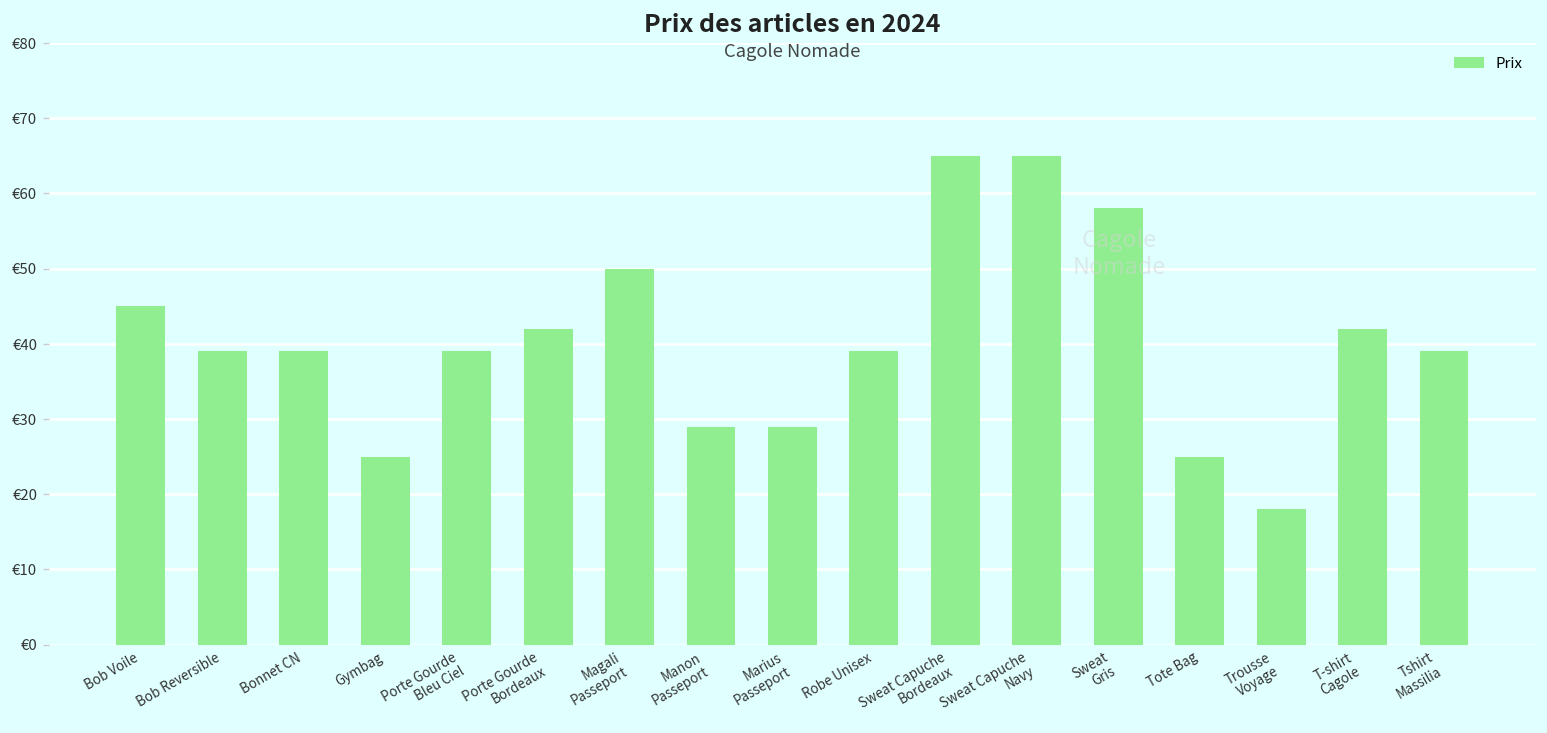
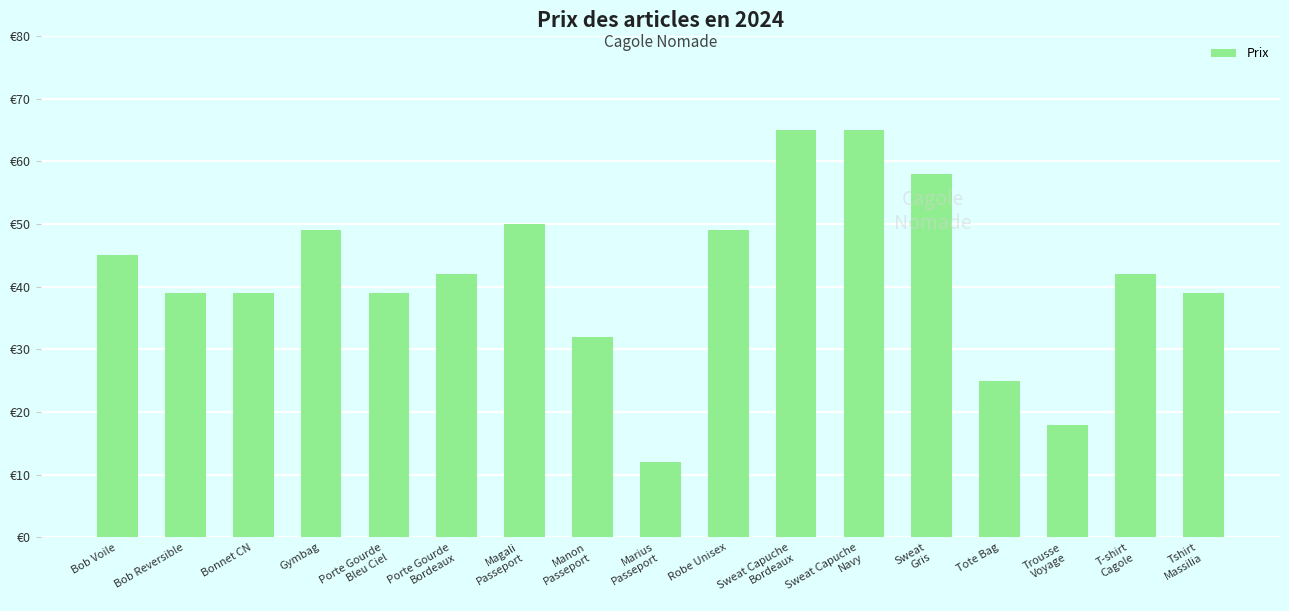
  {
    "Bob Voile": "€45",
    "Bob Reversible": "€39",
    "Bonnet CN": "€39",
-   "Gymbag": "€25",
+   "Gymbag": "€49",
    "Porte Gourde Bleu Ciel": "€39",
    "Porte Gourde Bordeaux": "€42",
    "Magali Passeport": "€50",
-   "Manon Passeport": "€29",
-   "Marius Passeport": "€29",
-   "Robe Unisex": "€39",
+   "Manon Passeport": "€32",
+   "Marius Passeport": "€12",
+   "Robe Unisex": "€49",
    "Sweat Capuche Bordeaux": "€65",
    "Sweat Capuche Navy": "€65",
    "Sweat Gris": "€58",
    "Tote Bag": "€25",
    "Trousse Voyage": "€18",
    "T-shirt Cagole": "€42",
    "Tshirt Massilia": "€39"
  }
